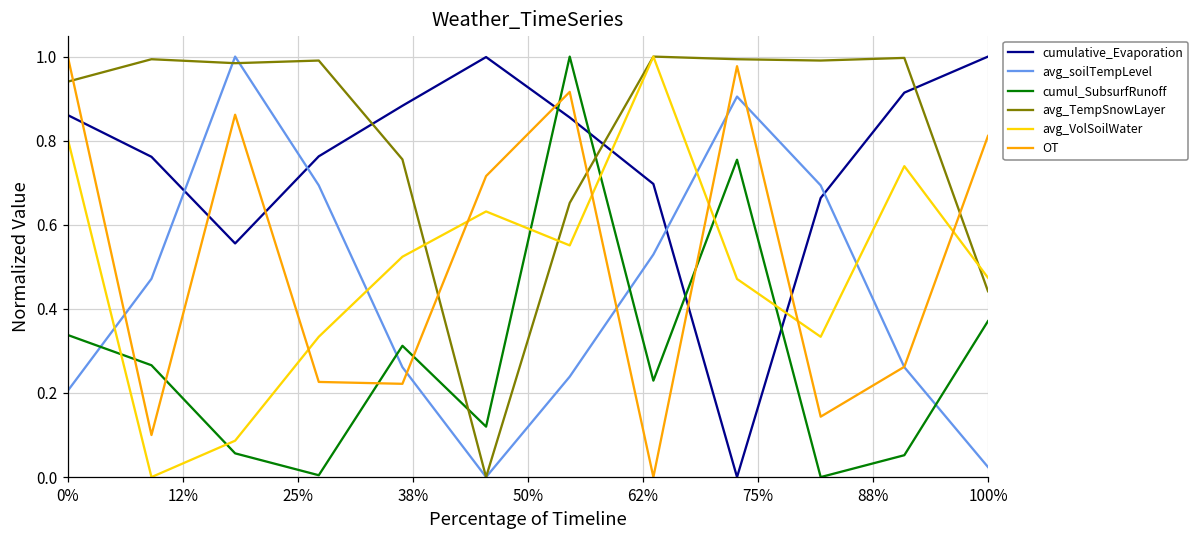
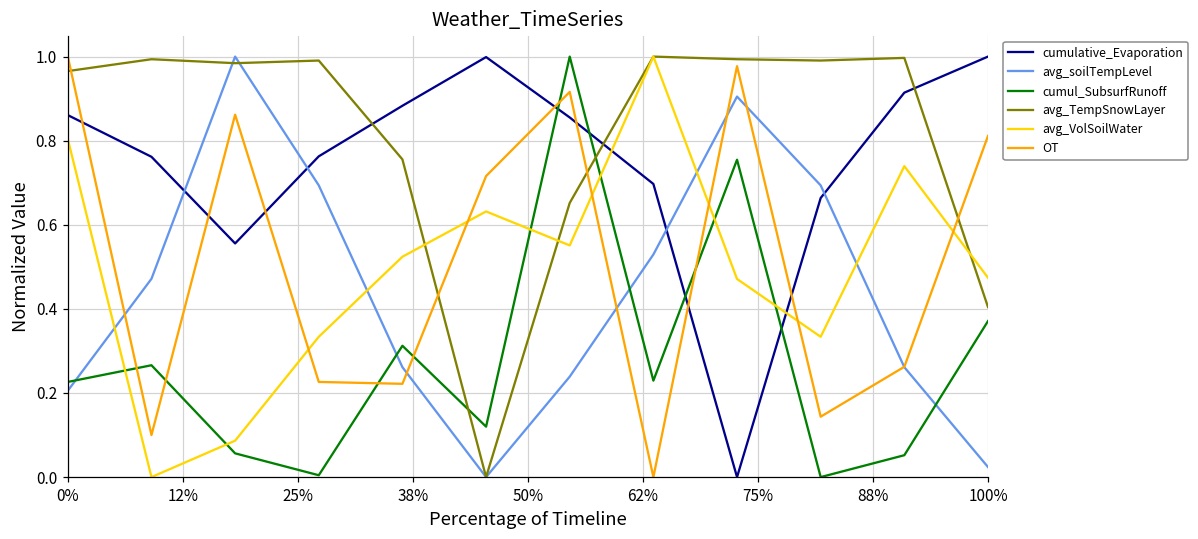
  {
    "cumulative_Evaporation": {
      "0%": 0.86,
      "100%": 1.00
    },
    "avg_soilTempLevel": {
      "0%": 0.21,
      "100%": 0.02
    },
    "cumul_SubsurfRunoff": {
-     "0%": 0.34,
+     "0%": 0.23,
      "100%": 0.37
    },
    "avg_TempSnowLayer": {
-     "0%": 0.94,
-     "100%": 0.44
+     "0%": 0.97,
+     "100%": 0.40
    }
  }
